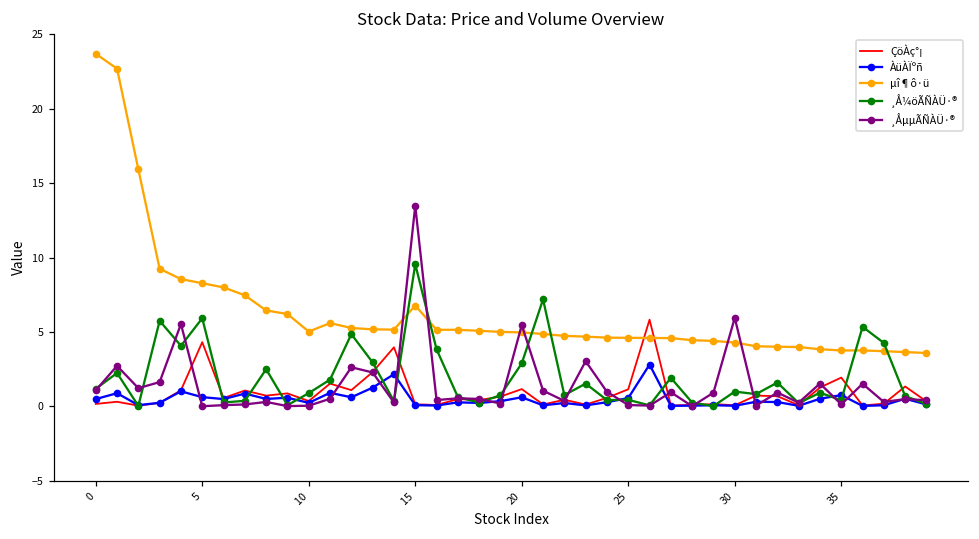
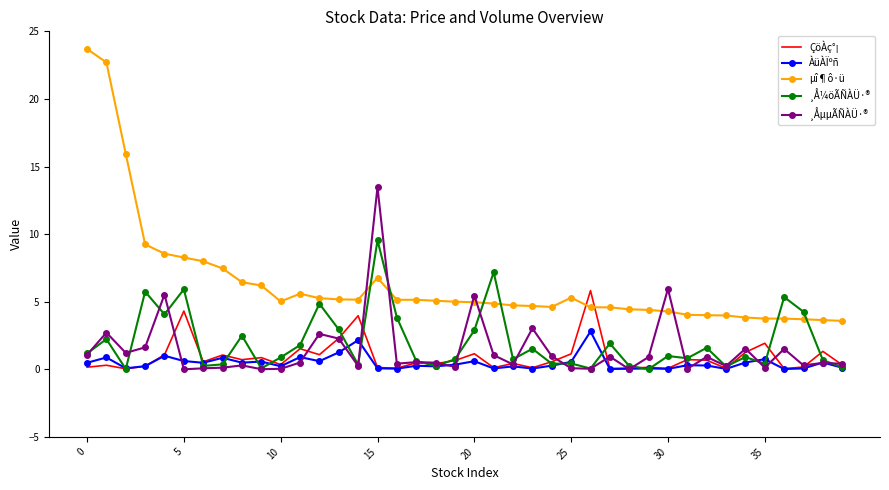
  {
    "ÇöÀç°¡": {
      "0": 0.2,
      "5": 4.3,
      "20": 1.2,
      "25": 1.1,
      "35": 1.9
    },
    "ÀüÀÏºñ": {
      "0": 0.5,
      "5": 0.6,
      "20": 0.6,
      "35": 0.8
    },
    "µî¶ô·ü": {
      "0": 23.7,
      "5": 8.3,
      "10": 5.0,
      "15": 6.8,
      "20": 5.0,
-     "25": 4.6,
+     "25": 5.3,
      "30": 4.3,
      "35": 3.8
    },
    "¸Å¼öÃÑÀÜ·®": {
      "5": 5.9,
      "10": 0.9,
      "15": 9.5,
      "20": 2.9,
      "30": 1.0,
      "35": 0.4
    },
    "¸ÅµµÃÑÀÜ·®": {
      "5": 0.0,
      "10": 0.0,
      "15": 13.5,
      "20": 5.5,
      "25": 0.1,
      "30": 5.9,
      "35": 0.1
    }
  }
